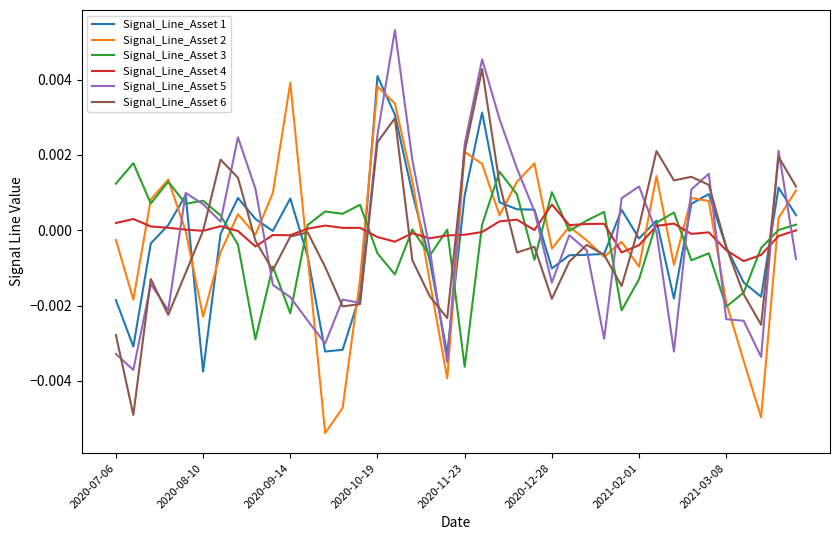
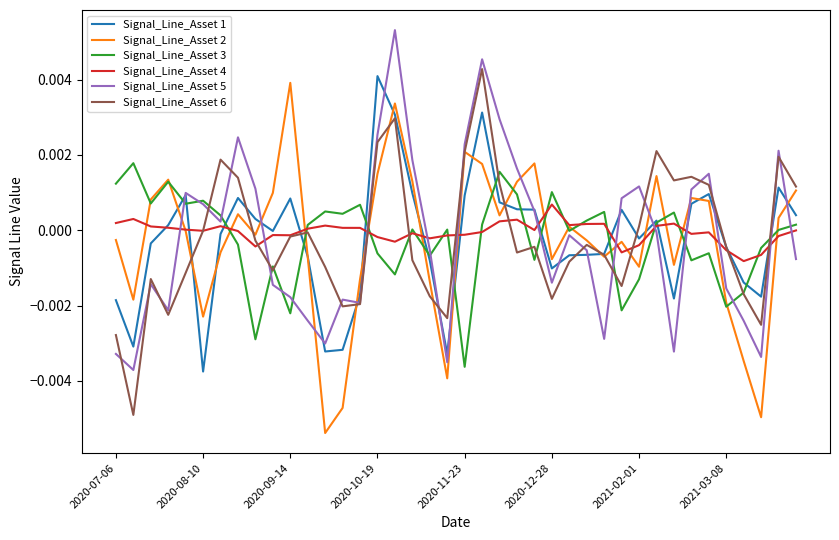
  {
    "Signal_Line_Asset 1": {
      "2020-07-06": -0.0019,
      "2020-08-10": -0.0038,
      "2020-09-14": 0.0008,
      "2020-10-19": 0.0041,
      "2020-11-23": 0.0009,
      "2020-12-28": -0.0010,
      "2021-02-01": -0.0002
    },
    "Signal_Line_Asset 2": {
      "2020-07-06": -0.0003,
      "2020-08-10": -0.0023,
      "2020-09-14": 0.0039,
-     "2020-10-19": 0.0038,
-     "2020-12-28": -0.0005,
+     "2020-10-19": 0.0015,
+     "2020-12-28": -0.0008,
      "2021-02-01": -0.0010,
      "2021-03-08": -0.0019
    },
    "Signal_Line_Asset 3": {
      "2020-07-06": 0.0012,
      "2020-08-10": 0.0008,
      "2020-09-14": -0.0022,
      "2020-10-19": -0.0006,
      "2020-11-23": -0.0036,
      "2020-12-28": 0.0010,
      "2021-02-01": -0.0013,
      "2021-03-08": -0.0020
    },
    "Signal_Line_Asset 4": {
      "2020-07-06": 0.0002,
      "2020-10-19": -0.0002,
      "2020-11-23": -0.0001,
      "2020-12-28": 0.0007,
      "2021-02-01": -0.0004,
      "2021-03-08": -0.0005
    },
    "Signal_Line_Asset 5": {
      "2020-07-06": -0.0033,
      "2020-08-10": 0.0007,
      "2020-09-14": -0.0018,
      "2020-10-19": 0.0025,
      "2020-11-23": 0.0023,
      "2020-12-28": -0.0014,
      "2021-02-01": 0.0012,
-     "2021-03-08": -0.0024
+     "2021-03-08": -0.0015
    },
    "Signal_Line_Asset 6": {
      "2020-07-06": -0.0028,
      "2020-10-19": 0.0023,
      "2020-12-28": -0.0018,
      "2021-02-01": 0.0001
    }
  }
